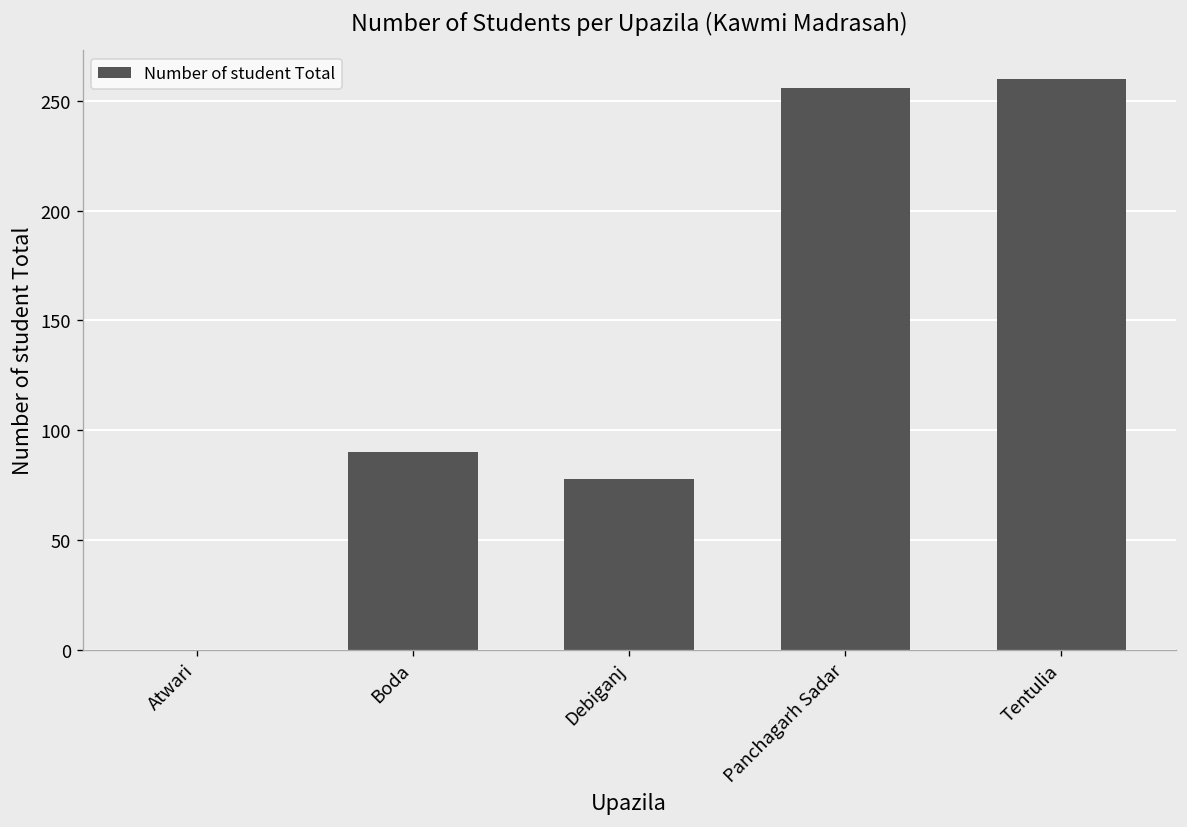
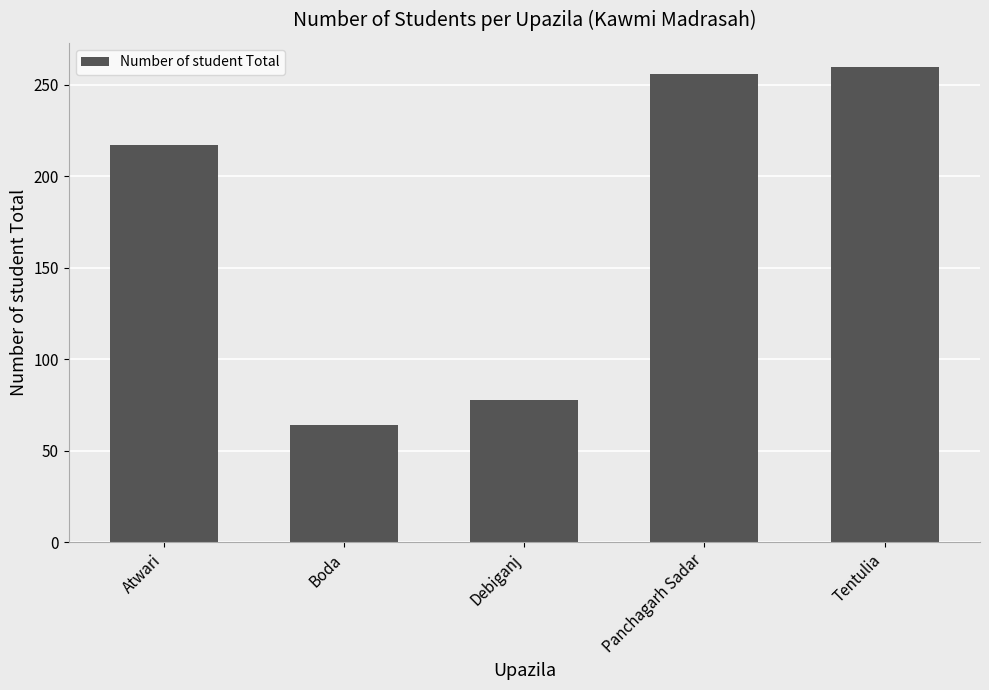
  {
-   "Atwari": 0,
-   "Boda": 90,
+   "Atwari": 217,
+   "Boda": 64,
    "Debiganj": 78,
    "Panchagarh Sadar": 256,
    "Tentulia": 260
  }
